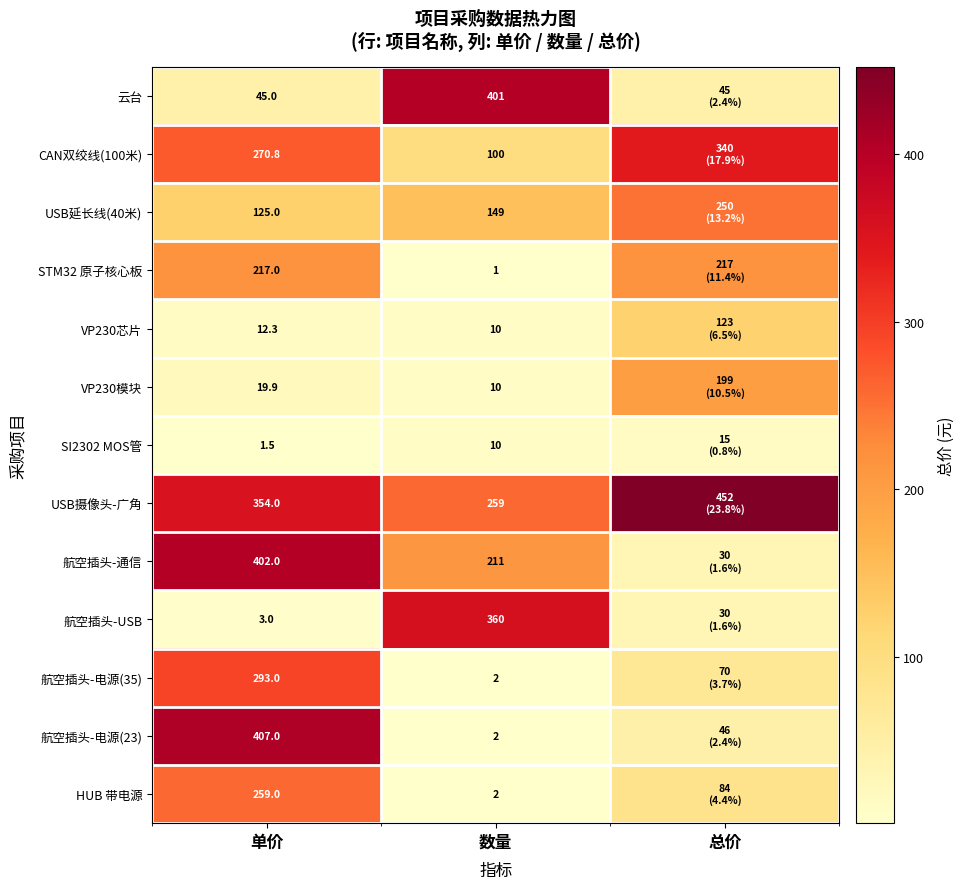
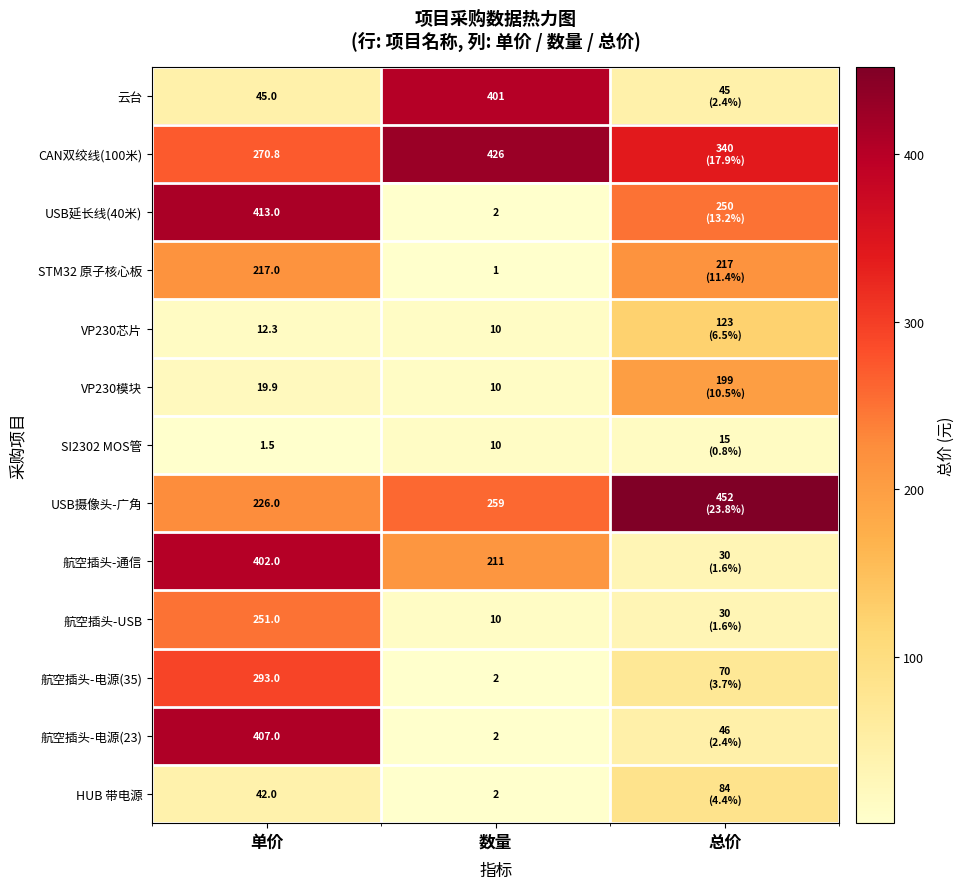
  {
    "云台": {
      "单价": 45.0,
      "数量": 401
    },
    "CAN双绞线(100米)": {
      "单价": 270.8,
-     "数量": 100
+     "数量": 426
    },
    "USB延长线(40米)": {
-     "单价": 125.0,
-     "数量": 149
+     "单价": 413.0,
+     "数量": 2
    },
    "STM32 原子核心板": {
      "单价": 217.0,
      "数量": 1
    },
    "VP230芯片": {
      "单价": 12.3,
      "数量": 10
    },
    "VP230模块": {
      "单价": 19.9,
      "数量": 10
    },
    "SI2302 MOS管": {
      "单价": 1.5,
      "数量": 10
    },
    "USB摄像头-广角": {
-     "单价": 354.0,
+     "单价": 226.0,
      "数量": 259
    },
    "航空插头-通信": {
      "单价": 402.0,
      "数量": 211
    },
    "航空插头-USB": {
-     "单价": 3.0,
-     "数量": 360
+     "单价": 251.0,
+     "数量": 10
    },
    "航空插头-电源(35)": {
      "单价": 293.0,
      "数量": 2
    },
    "航空插头-电源(23)": {
      "单价": 407.0,
      "数量": 2
    },
    "HUB 带电源": {
-     "单价": 259.0,
+     "单价": 42.0,
      "数量": 2
    }
  }
